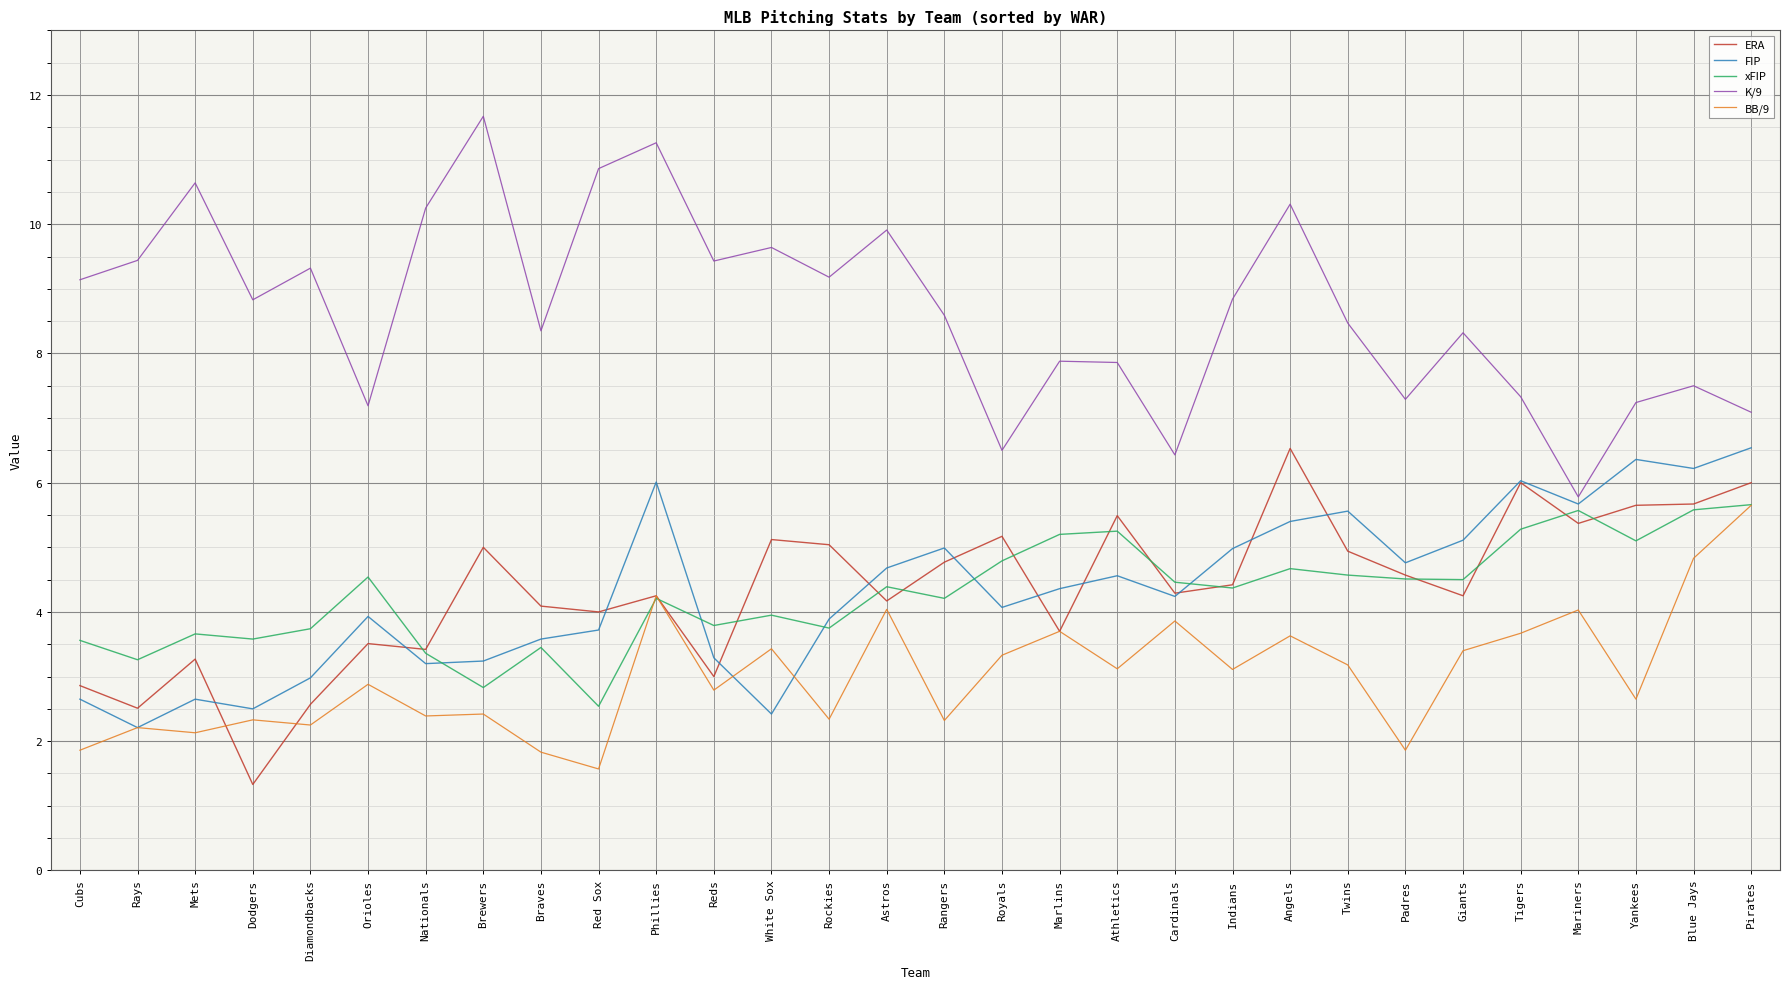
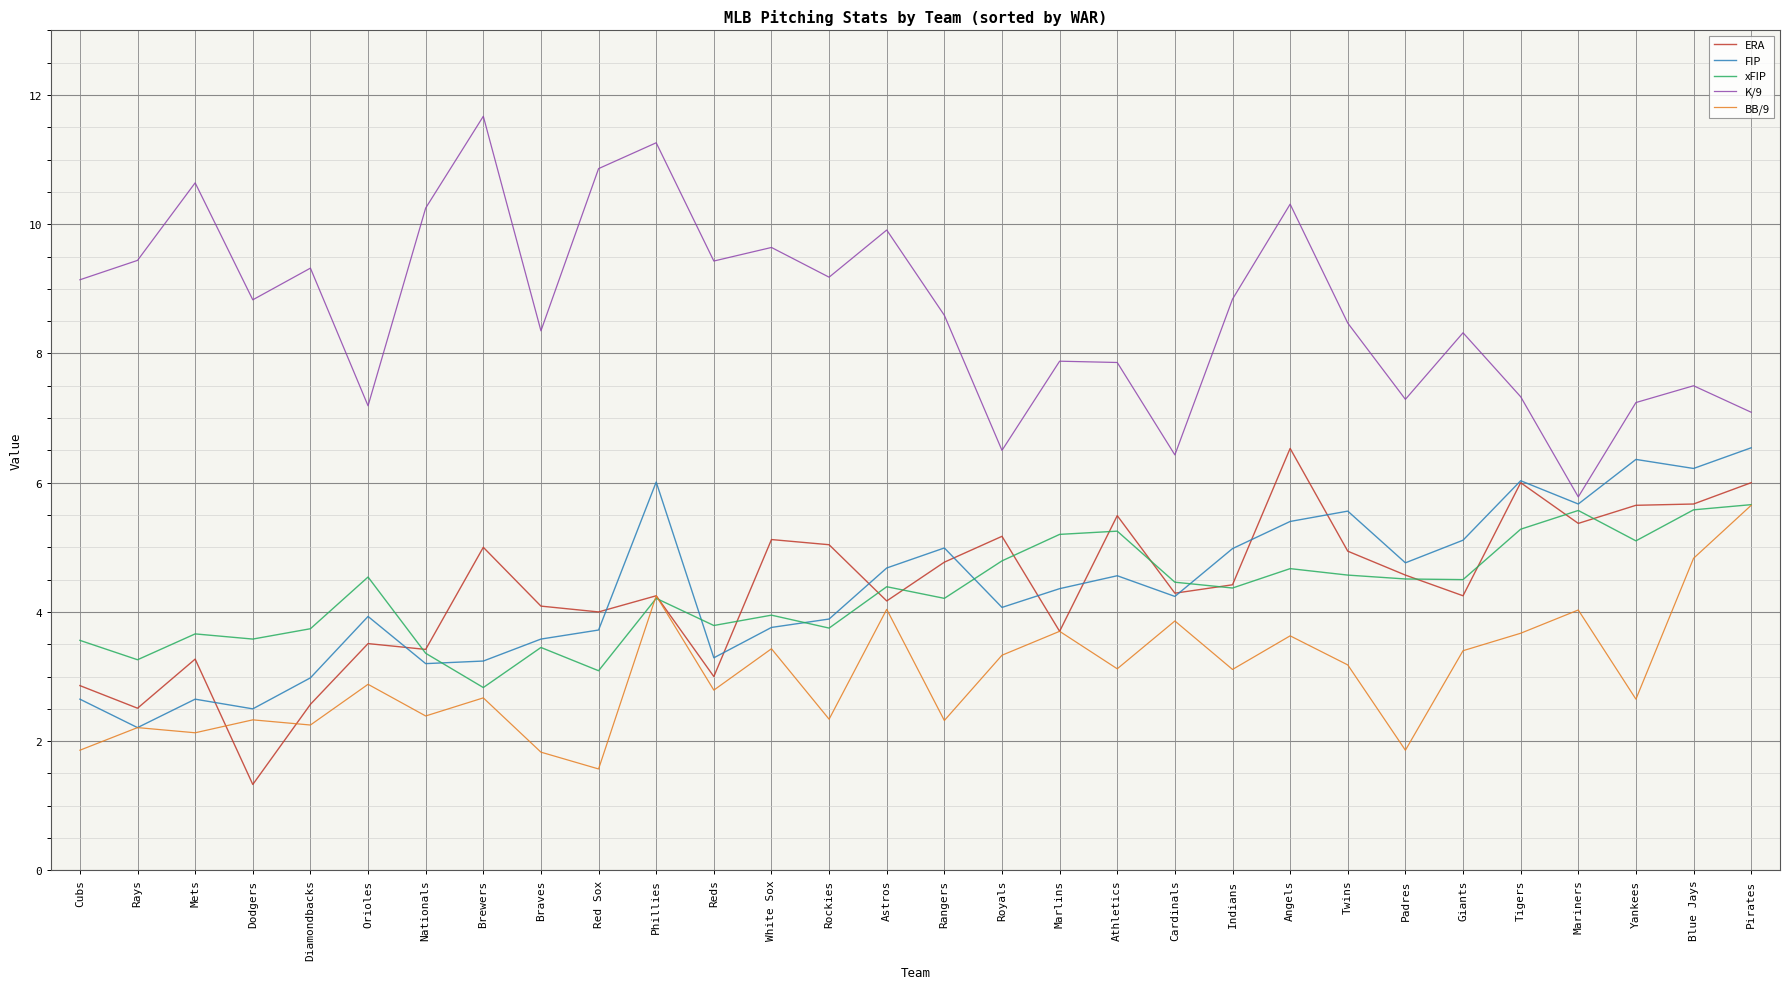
  {
    "ERA": {
      "Cubs": 2.9,
      "Rays": 2.5,
      "Mets": 3.3,
      "Dodgers": 1.3,
      "Diamondbacks": 2.6,
      "Orioles": 3.5,
      "Nationals": 3.4,
      "Brewers": 5.0,
      "Braves": 4.1,
      "Red Sox": 4.0,
      "Reds": 3.0,
      "White Sox": 5.1,
      "Rockies": 5.0,
      "Astros": 4.2,
      "Rangers": 4.8,
      "Royals": 5.2,
      "Athletics": 5.5,
      "Cardinals": 4.3,
      "Indians": 4.4,
      "Angels": 6.5,
      "Twins": 4.9,
      "Padres": 4.6,
      "Giants": 4.3,
      "Mariners": 5.4,
      "Yankees": 5.7,
      "Blue Jays": 5.7,
      "Pirates": 6.0
    },
    "FIP": {
      "Cubs": 2.7,
      "Mets": 2.7,
      "Dodgers": 2.5,
      "Diamondbacks": 3.0,
      "Orioles": 3.9,
      "Nationals": 3.2,
      "Brewers": 3.2,
      "Braves": 3.6,
      "Red Sox": 3.7,
      "Phillies": 6.0,
      "Reds": 3.3,
-     "White Sox": 2.4,
+     "White Sox": 3.8,
      "Rockies": 3.9,
      "Astros": 4.7,
      "Rangers": 5.0,
      "Royals": 4.1,
      "Marlins": 4.4,
      "Athletics": 4.6,
      "Cardinals": 4.2,
      "Indians": 5.0,
      "Angels": 5.4,
      "Twins": 5.6,
      "Padres": 4.8,
      "Giants": 5.1,
      "Mariners": 5.7,
      "Yankees": 6.4,
      "Blue Jays": 6.2,
      "Pirates": 6.5
    },
    "xFIP": {
      "Cubs": 3.6,
      "Rays": 3.3,
      "Mets": 3.7,
      "Dodgers": 3.6,
      "Diamondbacks": 3.7,
      "Orioles": 4.5,
      "Nationals": 3.4,
      "Brewers": 2.8,
      "Braves": 3.5,
-     "Red Sox": 2.5,
+     "Red Sox": 3.1,
      "Phillies": 4.2,
      "Reds": 3.8,
      "White Sox": 4.0,
      "Rockies": 3.8,
      "Astros": 4.4,
      "Rangers": 4.2,
      "Royals": 4.8,
      "Marlins": 5.2,
      "Athletics": 5.3,
      "Cardinals": 4.5,
      "Indians": 4.4,
      "Angels": 4.7,
      "Twins": 4.6,
      "Padres": 4.5,
      "Giants": 4.5,
      "Tigers": 5.3,
      "Mariners": 5.6,
      "Yankees": 5.1,
      "Blue Jays": 5.6
    },
    "K/9": {
      "Cubs": 9.1,
      "Rays": 9.4,
      "Mets": 10.6,
      "Dodgers": 8.8,
      "Diamondbacks": 9.3,
      "Orioles": 7.2,
      "Nationals": 10.3,
      "Brewers": 11.7,
      "Braves": 8.4,
      "Red Sox": 10.9,
      "Phillies": 11.3,
      "Reds": 9.4,
      "White Sox": 9.6,
      "Rockies": 9.2,
      "Astros": 9.9,
      "Rangers": 8.6,
      "Royals": 6.5,
      "Marlins": 7.9,
      "Athletics": 7.9,
      "Cardinals": 6.4,
      "Indians": 8.8,
      "Angels": 10.3,
      "Twins": 8.5,
      "Padres": 7.3,
      "Giants": 8.3,
      "Tigers": 7.3,
      "Mariners": 5.8,
      "Yankees": 7.2,
      "Blue Jays": 7.5,
      "Pirates": 7.1
    },
    "BB/9": {
      "Cubs": 1.9,
      "Mets": 2.1,
      "Dodgers": 2.3,
      "Diamondbacks": 2.3,
      "Orioles": 2.9,
      "Nationals": 2.4,
-     "Brewers": 2.4,
+     "Brewers": 2.7,
      "Braves": 1.8,
      "Red Sox": 1.6,
      "Reds": 2.8,
      "White Sox": 3.4,
      "Rockies": 2.3,
      "Astros": 4.0,
      "Rangers": 2.3,
      "Royals": 3.3,
      "Athletics": 3.1,
      "Cardinals": 3.9,
      "Indians": 3.1,
      "Angels": 3.6,
      "Twins": 3.2,
      "Padres": 1.9,
      "Giants": 3.4,
      "Tigers": 3.7,
      "Mariners": 4.0,
      "Yankees": 2.7,
      "Blue Jays": 4.8
    }
  }
